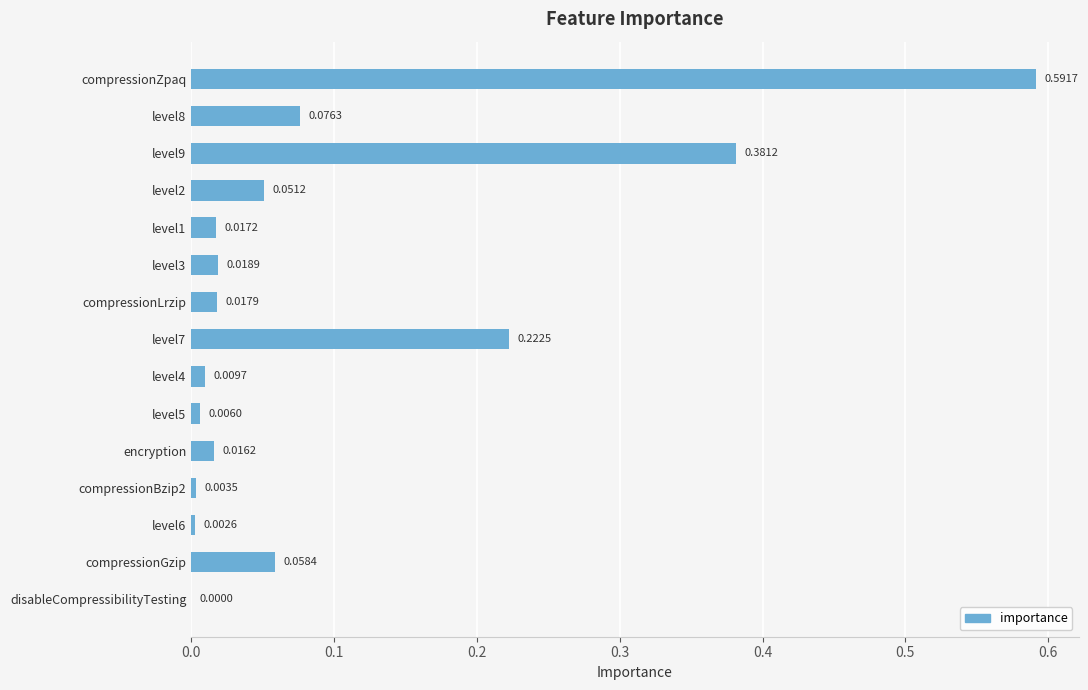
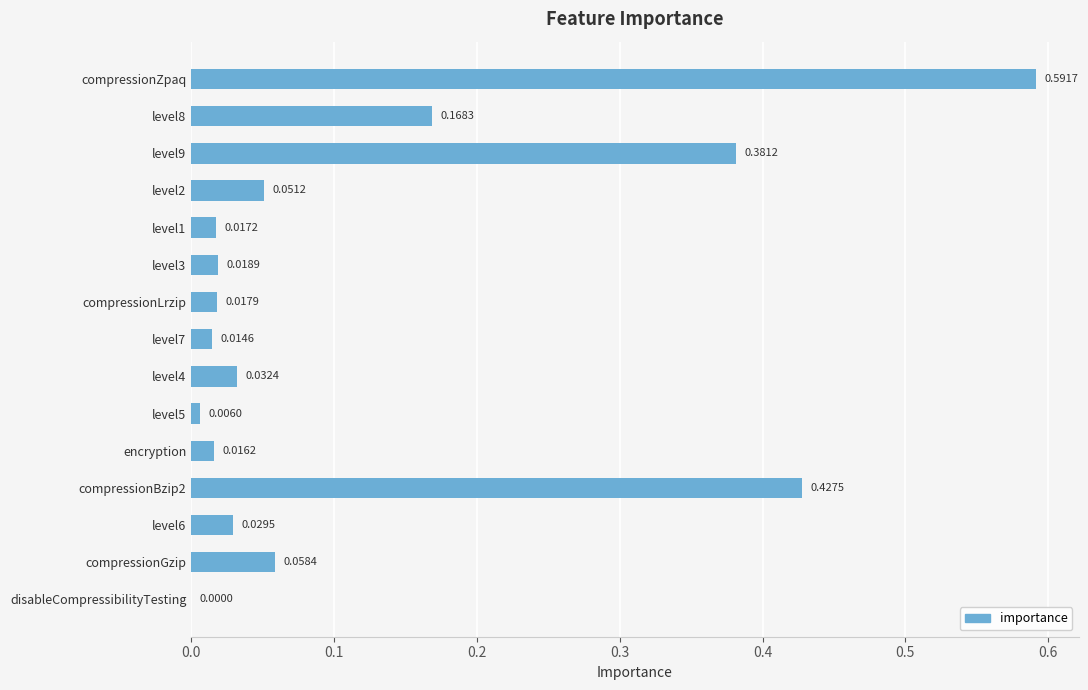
  {
    "compressionZpaq": 0.5917,
-   "level8": 0.0763,
+   "level8": 0.1683,
    "level9": 0.3812,
    "level2": 0.0512,
    "level1": 0.0172,
    "level3": 0.0189,
    "compressionLrzip": 0.0179,
-   "level7": 0.2225,
-   "level4": 0.0097,
+   "level7": 0.0146,
+   "level4": 0.0324,
    "level5": 0.0060,
    "encryption": 0.0162,
-   "compressionBzip2": 0.0035,
-   "level6": 0.0026,
+   "compressionBzip2": 0.4275,
+   "level6": 0.0295,
    "compressionGzip": 0.0584,
    "disableCompressibilityTesting": 0.0000
  }
